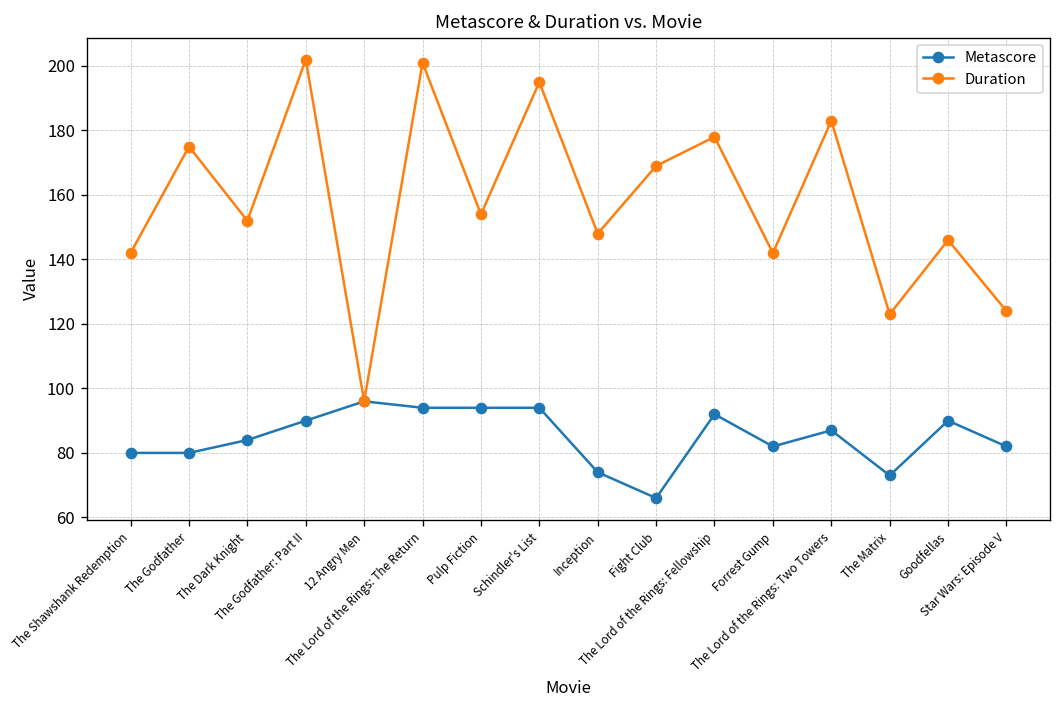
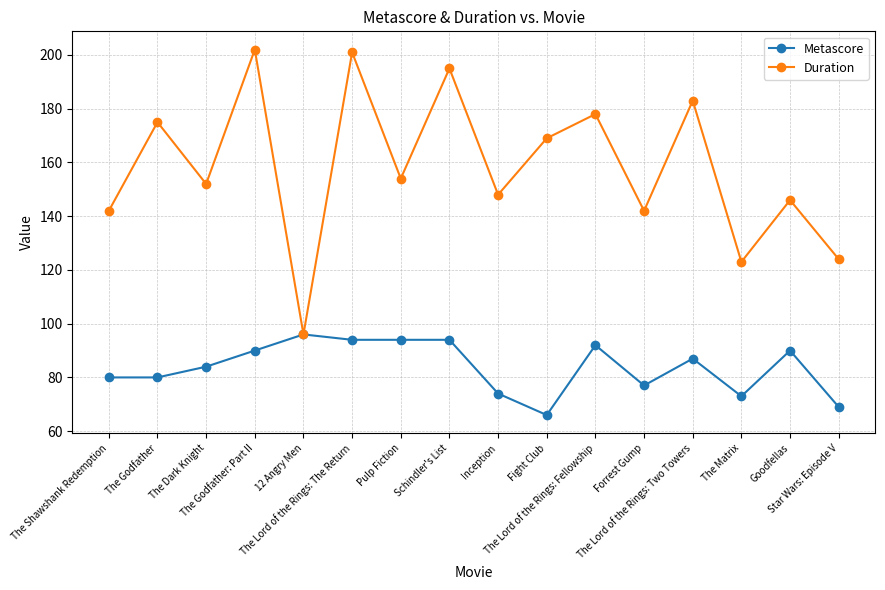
  {
    "Metascore": {
      "The Shawshank Redemption": 80,
      "The Godfather": 80,
      "The Dark Knight": 84,
      "The Godfather: Part II": 90,
      "The Lord of the Rings: The Return": 94,
      "Pulp Fiction": 94,
      "Schindler's List": 94,
      "Inception": 74,
      "Fight Club": 66,
      "The Lord of the Rings: Fellowship": 92,
-     "Forrest Gump": 82,
+     "Forrest Gump": 77,
      "The Lord of the Rings: Two Towers": 87,
      "The Matrix": 73,
      "Goodfellas": 90,
-     "Star Wars: Episode V": 82
+     "Star Wars: Episode V": 69
    },
    "Duration": {
      "The Shawshank Redemption": 142,
      "The Godfather": 175,
      "The Dark Knight": 152,
      "The Godfather: Part II": 202,
      "The Lord of the Rings: The Return": 201,
      "Pulp Fiction": 154,
      "Schindler's List": 195,
      "Inception": 148,
      "Fight Club": 169,
      "The Lord of the Rings: Fellowship": 178,
      "Forrest Gump": 142,
      "The Lord of the Rings: Two Towers": 183,
      "The Matrix": 123,
      "Goodfellas": 146,
      "Star Wars: Episode V": 124
    }
  }
